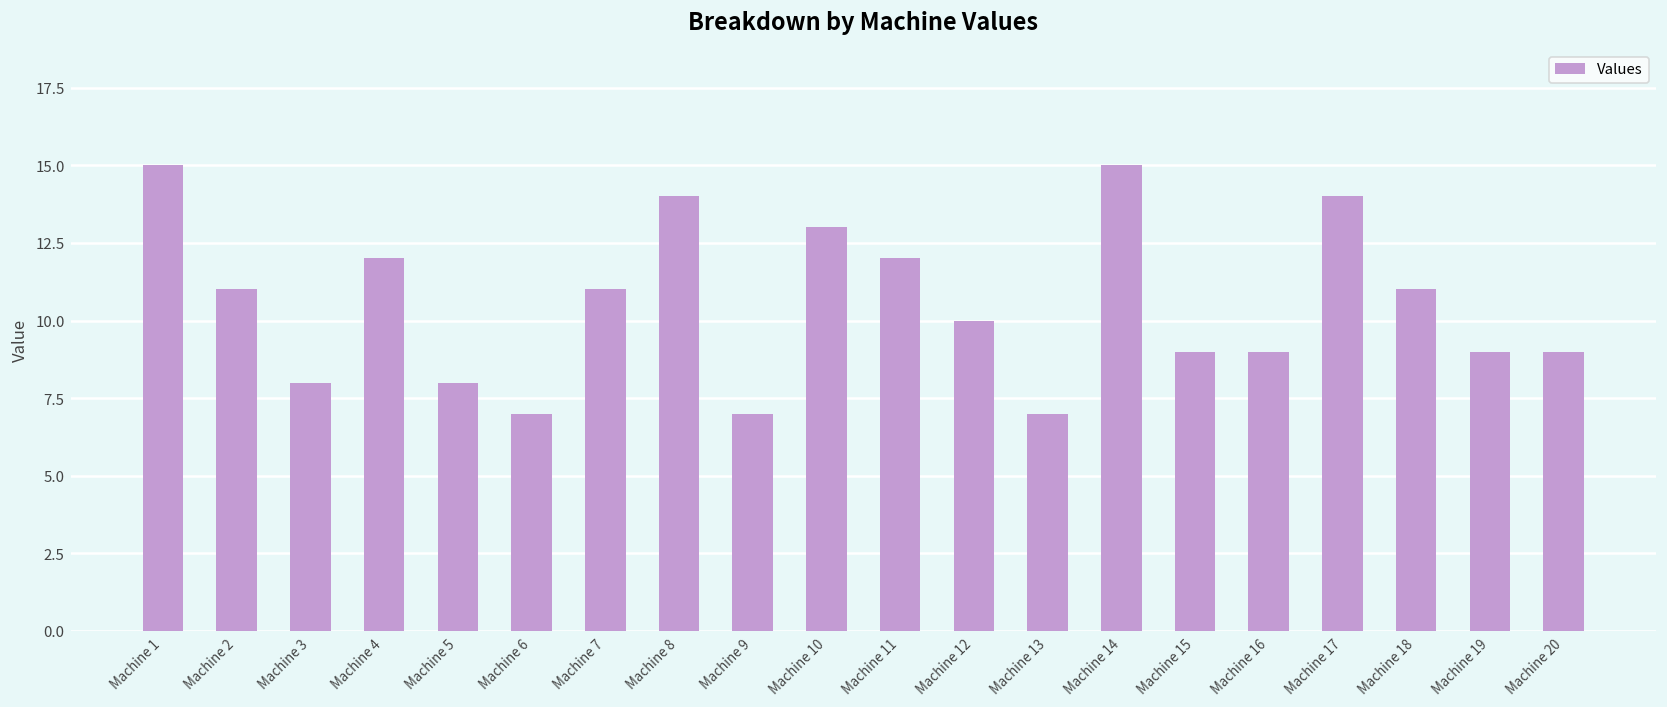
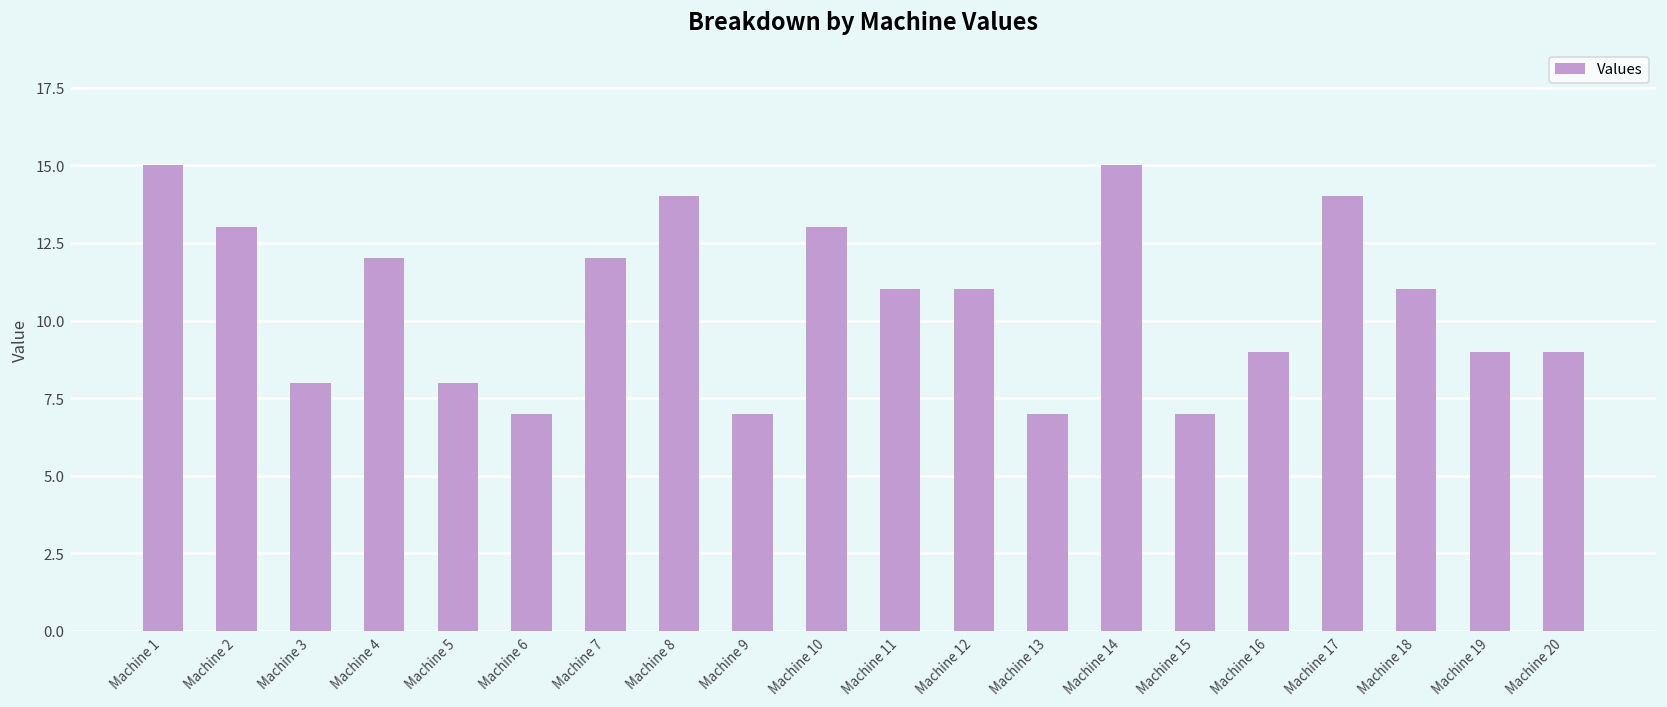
  {
    "Machine 1": 15,
-   "Machine 2": 11,
+   "Machine 2": 13,
    "Machine 3": 8,
    "Machine 4": 12,
    "Machine 5": 8,
    "Machine 6": 7,
-   "Machine 7": 11,
+   "Machine 7": 12,
    "Machine 8": 14,
    "Machine 9": 7,
    "Machine 10": 13,
-   "Machine 11": 12,
-   "Machine 12": 10,
+   "Machine 11": 11,
+   "Machine 12": 11,
    "Machine 13": 7,
    "Machine 14": 15,
-   "Machine 15": 9,
+   "Machine 15": 7,
    "Machine 16": 9,
    "Machine 17": 14,
    "Machine 18": 11,
    "Machine 19": 9,
    "Machine 20": 9
  }
